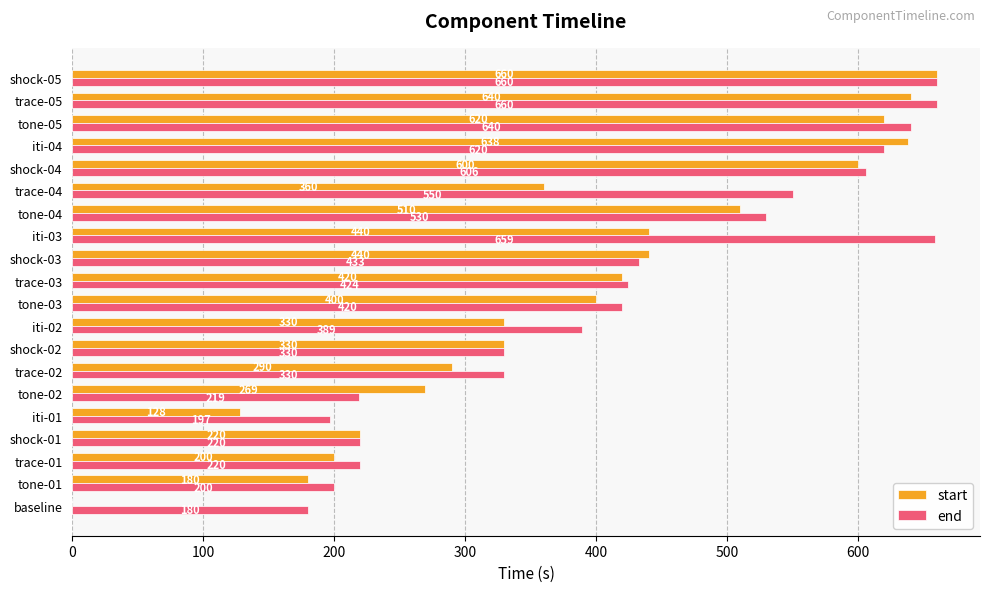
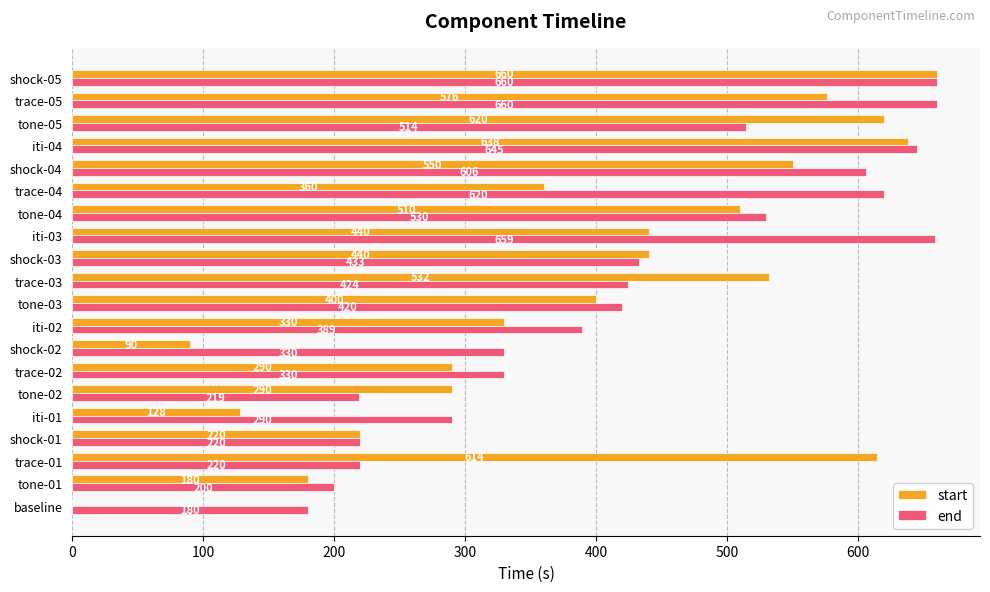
  {
    "start": {
-     "trace-05": 640,
+     "trace-05": 576,
      "tone-05": 620,
-     "shock-04": 600,
+     "shock-04": 550,
      "trace-04": 360,
      "tone-04": 510,
      "iti-03": 440,
-     "trace-03": 420,
+     "trace-03": 532,
      "tone-03": 400,
      "iti-02": 330,
-     "shock-02": 330,
+     "shock-02": 90,
      "trace-02": 290,
-     "tone-02": 269,
+     "tone-02": 290,
      "iti-01": 128,
-     "trace-01": 200,
+     "trace-01": 614,
      "tone-01": 180
    },
    "end": {
      "shock-05": 660,
      "trace-05": 660,
-     "tone-05": 640,
-     "iti-04": 620,
+     "tone-05": 514,
+     "iti-04": 645,
      "shock-04": 606,
-     "trace-04": 550,
+     "trace-04": 620,
      "tone-04": 530,
      "iti-03": 659,
      "shock-03": 433,
      "tone-03": 420,
      "iti-02": 389,
      "trace-02": 330,
      "tone-02": 219,
-     "iti-01": 197,
+     "iti-01": 290,
      "trace-01": 220,
      "tone-01": 200
    }
  }
